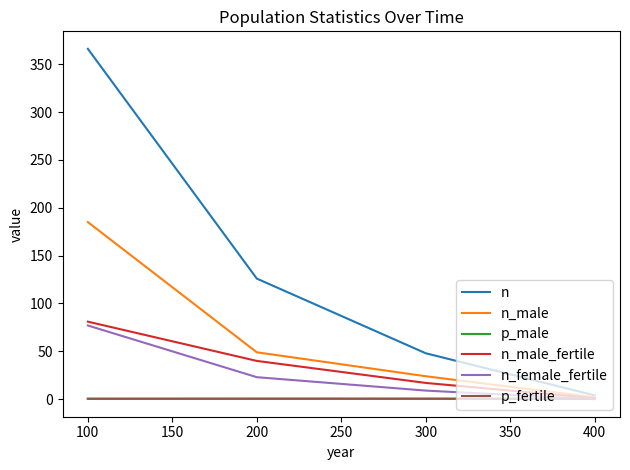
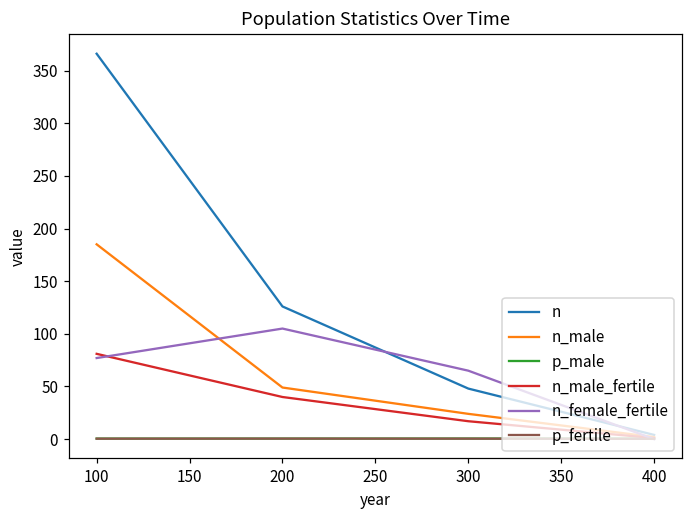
  {
    "n": {
      "100": 370,
      "200": 130,
      "300": 50
    },
    "n_male": {
      "100": 190,
      "200": 50,
      "300": 20
    },
    "p_fertile": {
      "100": 0,
      "200": 0,
      "300": 0
    },
    "n_male_fertile": {
      "100": 80,
      "200": 40,
      "300": 20
    },
    "n_female_fertile": {
      "100": 80,
-     "200": 20,
-     "300": 10
+     "200": 110,
+     "300": 70
    }
  }
